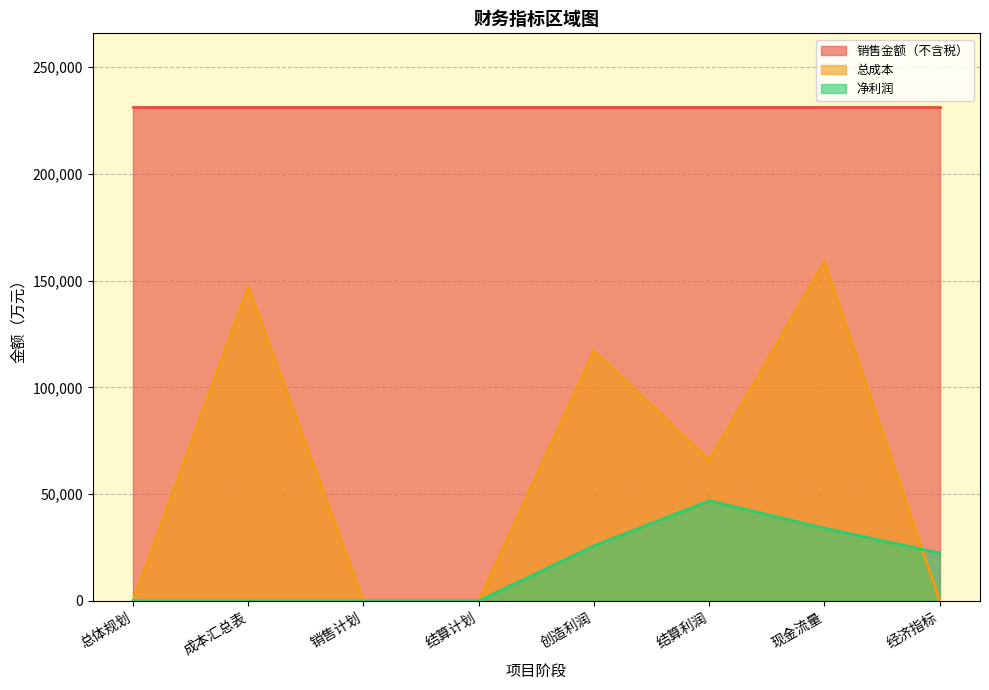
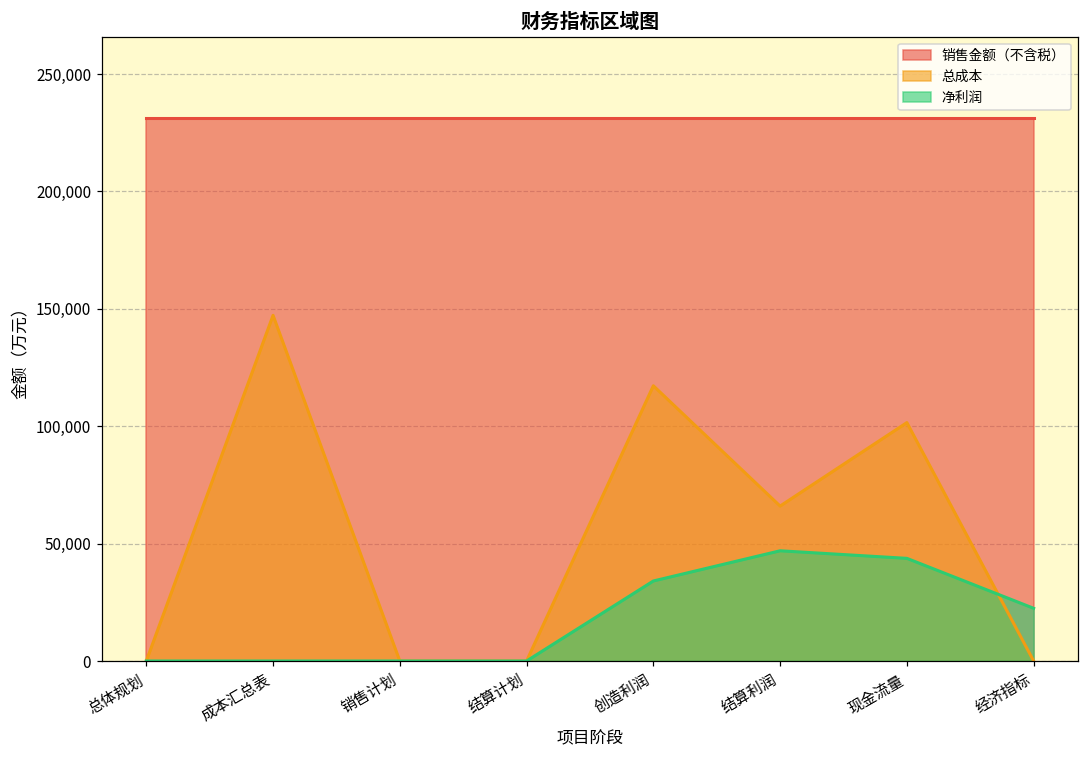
  {
    "销售金额（不含税）": {
      "总体规划": "231,000",
      "成本汇总表": "231,000",
      "销售计划": "231,000",
      "结算计划": "231,000",
      "创造利润": "231,000",
      "结算利润": "231,000",
      "现金流量": "231,000",
      "经济指标": "231,000"
    },
    "总成本": {
      "成本汇总表": "147,000",
      "创造利润": "117,000",
      "结算利润": "66,000",
-     "现金流量": "159,000",
+     "现金流量": "102,000",
      "经济指标": "0"
    },
    "净利润": {
      "成本汇总表": "0",
-     "创造利润": "26,000",
+     "创造利润": "34,000",
      "结算利润": "47,000",
-     "现金流量": "34,000",
+     "现金流量": "44,000",
      "经济指标": "22,000"
    }
  }
